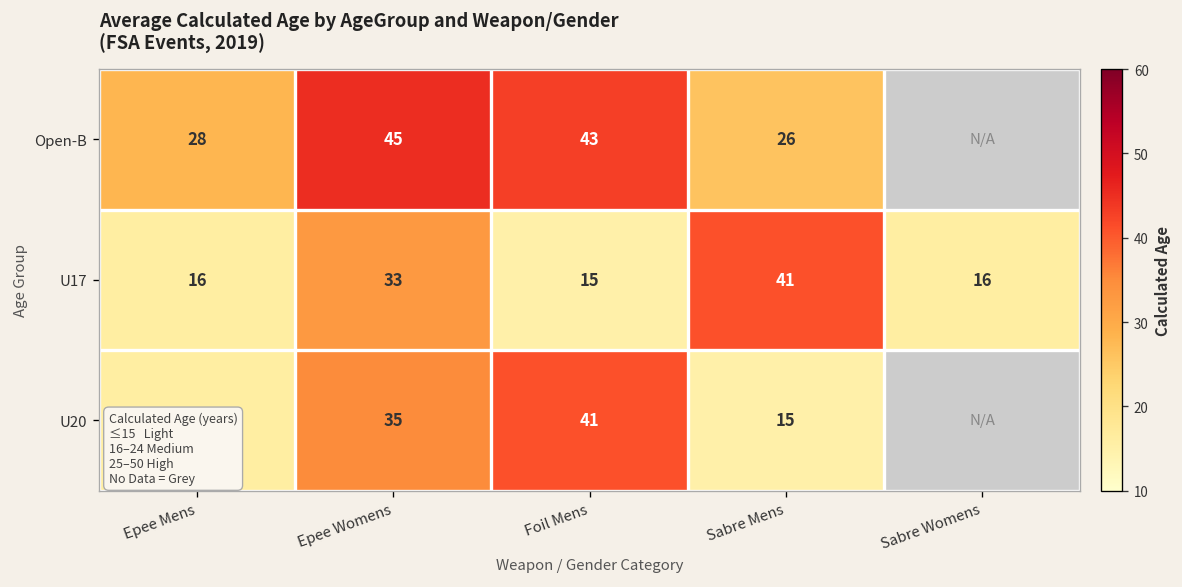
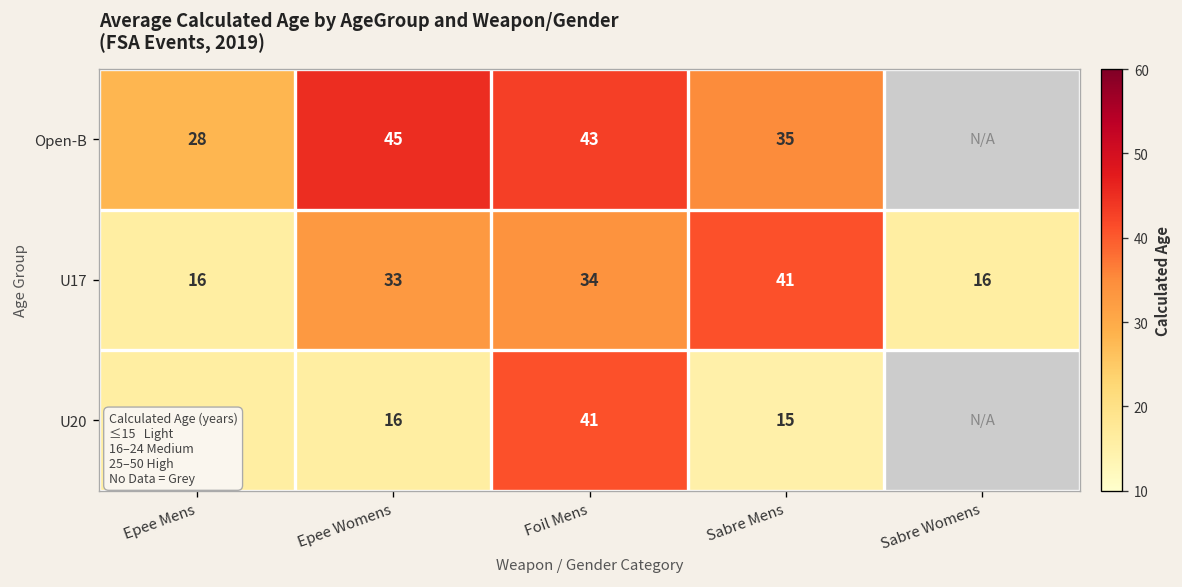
  {
    "Open-B": {
      "Epee Mens": 28,
      "Epee Womens": 45,
      "Foil Mens": 43,
-     "Sabre Mens": 26
+     "Sabre Mens": 35
    },
    "U17": {
      "Epee Mens": 16,
      "Epee Womens": 33,
-     "Foil Mens": 15,
+     "Foil Mens": 34,
      "Sabre Mens": 41,
      "Sabre Womens": 16
    },
    "U20": {
-     "Epee Womens": 35,
+     "Epee Womens": 16,
      "Foil Mens": 41,
      "Sabre Mens": 15
    }
  }
